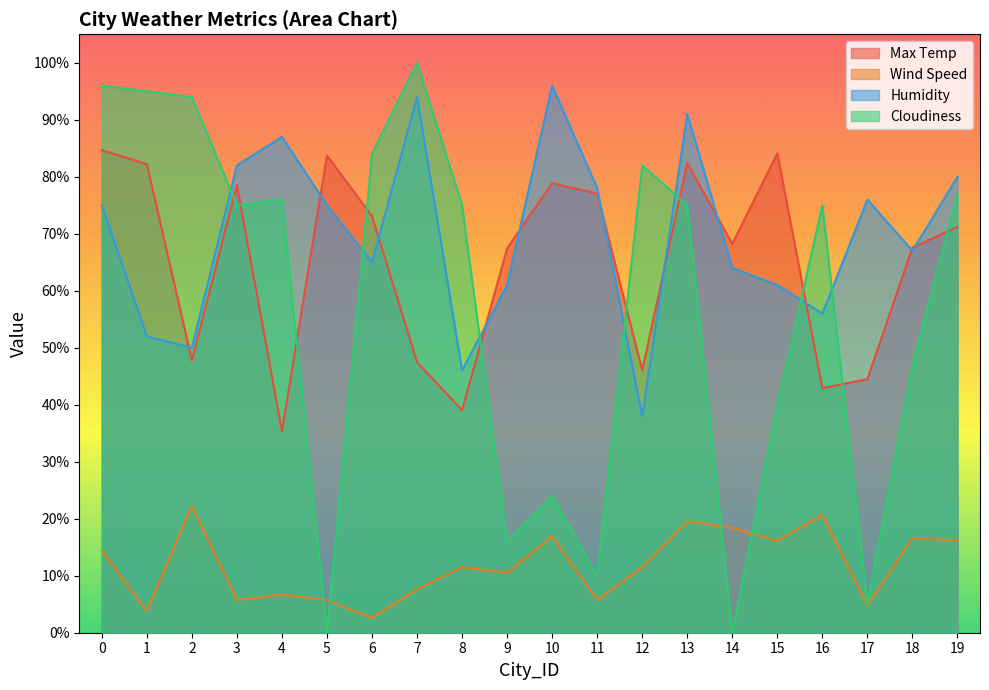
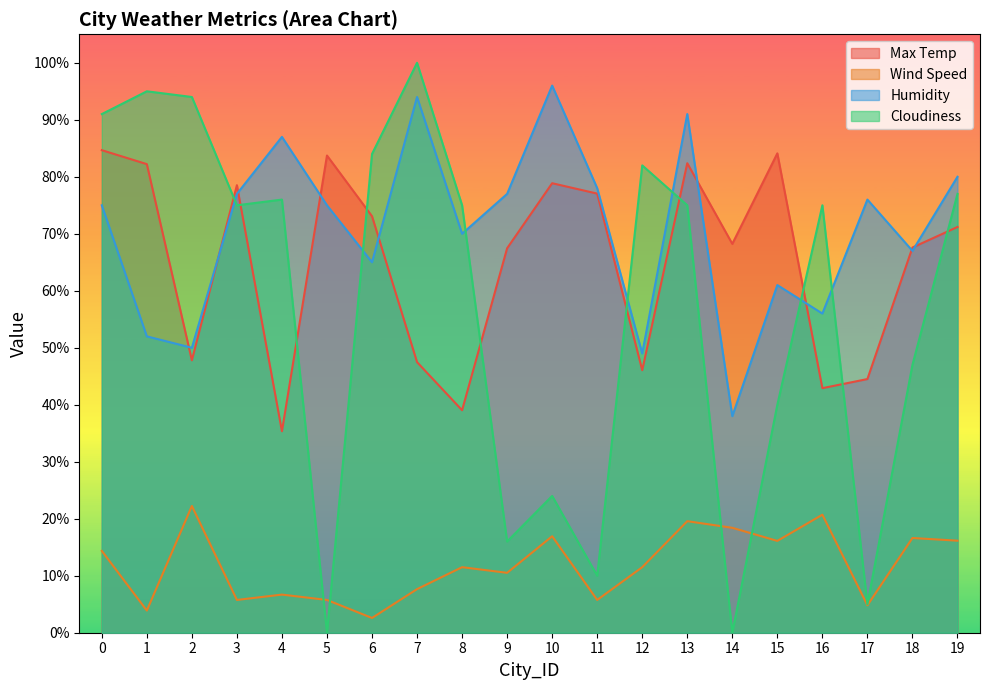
  {
    "Humidity": {
      "0": "75%",
      "1": "52%",
      "2": "50%",
-     "3": "82%",
+     "3": "77%",
      "4": "87%",
      "5": "75%",
      "6": "65%",
      "7": "94%",
-     "8": "46%",
-     "9": "61%",
+     "8": "70%",
+     "9": "77%",
      "10": "96%",
      "11": "78%",
-     "12": "38%",
+     "12": "49%",
      "13": "91%",
-     "14": "64%",
+     "14": "38%",
      "15": "61%",
      "16": "56%",
      "17": "76%",
      "18": "67%",
      "19": "80%"
    },
    "Cloudiness": {
-     "0": "96%",
+     "0": "91%",
      "1": "95%",
      "2": "94%",
      "3": "75%",
      "4": "76%",
      "5": "0%",
      "6": "84%",
      "7": "100%",
      "8": "75%",
      "9": "16%",
      "10": "24%",
      "11": "10%",
      "12": "82%",
      "13": "75%",
      "14": "0%",
      "15": "40%",
      "16": "75%",
      "18": "47%",
      "19": "77%"
    }
  }
